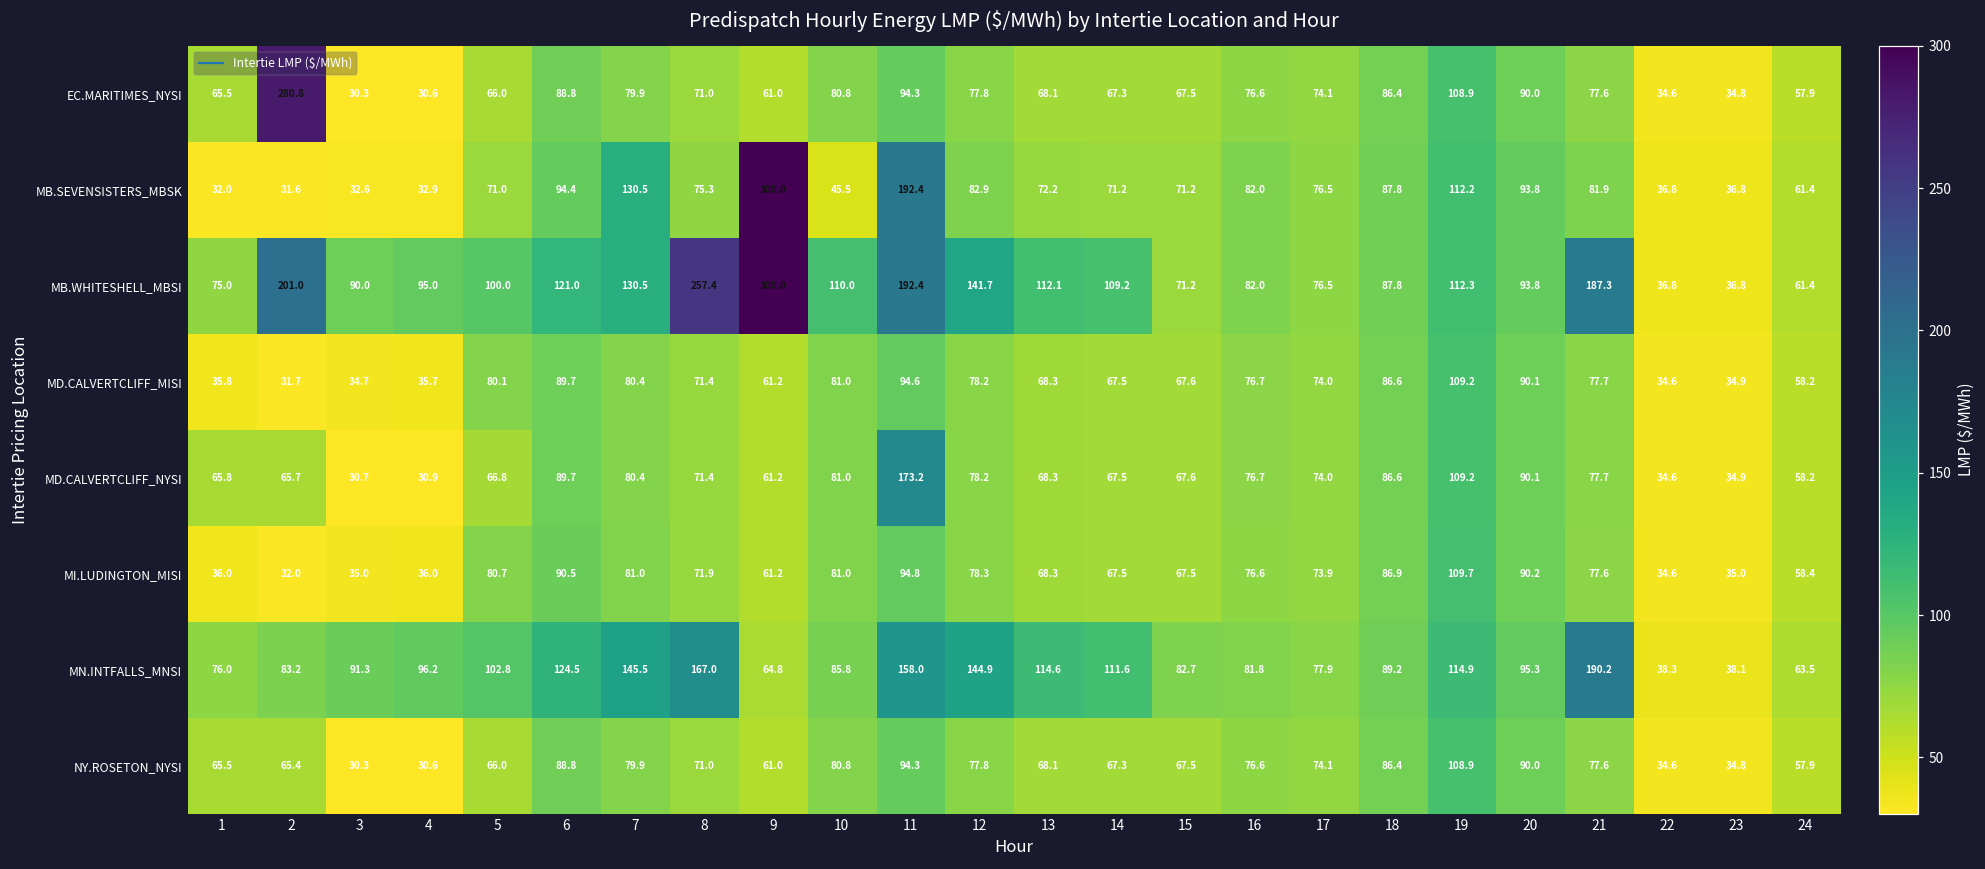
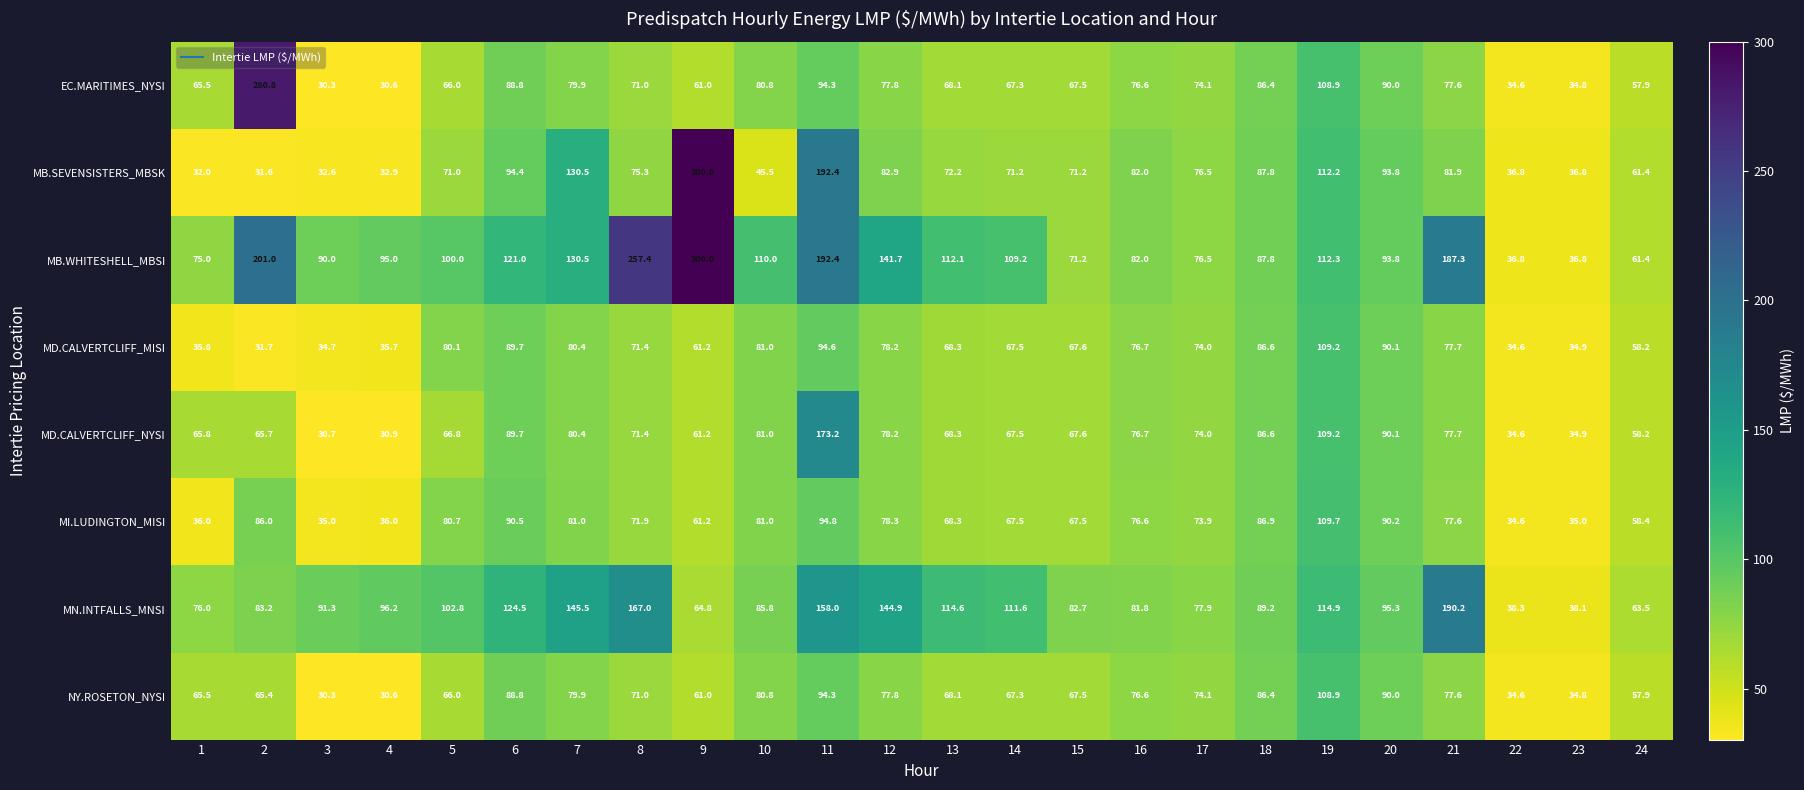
  {
    "EC.MARITIMES_NYSI": {
      "1": 65.5,
      "2": 280.8,
      "3": 30.3,
      "4": 30.6,
      "5": 66.0,
      "6": 88.8,
      "7": 79.9,
      "8": 71.0,
      "9": 61.0,
      "10": 80.8,
      "11": 94.3,
      "12": 77.8,
      "13": 68.1,
      "14": 67.3,
      "15": 67.5,
      "16": 76.6,
      "17": 74.1,
      "18": 86.4,
      "19": 108.9,
      "20": 90.0,
      "21": 77.6,
      "22": 34.6,
      "23": 34.8,
      "24": 57.9
    },
    "MB.SEVENSISTERS_MBSK": {
      "1": 32.0,
      "2": 31.6,
      "3": 32.6,
      "4": 32.9,
      "5": 71.0,
      "6": 94.4,
      "7": 130.5,
      "8": 75.3,
      "9": 300.0,
      "10": 45.5,
      "11": 192.4,
      "12": 82.9,
      "13": 72.2,
      "14": 71.2,
      "15": 71.2,
      "16": 82.0,
      "17": 76.5,
      "18": 87.8,
      "19": 112.2,
      "20": 93.8,
      "21": 81.9,
      "22": 36.8,
      "23": 36.8,
      "24": 61.4
    },
    "MB.WHITESHELL_MBSI": {
      "1": 75.0,
      "2": 201.0,
      "3": 90.0,
      "4": 95.0,
      "5": 100.0,
      "6": 121.0,
      "7": 130.5,
      "8": 257.4,
      "9": 300.0,
      "10": 110.0,
      "11": 192.4,
      "12": 141.7,
      "13": 112.1,
      "14": 109.2,
      "15": 71.2,
      "16": 82.0,
      "17": 76.5,
      "18": 87.8,
      "19": 112.3,
      "20": 93.8,
      "21": 187.3,
      "22": 36.8,
      "23": 36.8,
      "24": 61.4
    },
    "MD.CALVERTCLIFF_MISI": {
      "1": 35.8,
      "2": 31.7,
      "3": 34.7,
      "4": 35.7,
      "5": 80.1,
      "6": 89.7,
      "7": 80.4,
      "8": 71.4,
      "9": 61.2,
      "10": 81.0,
      "11": 94.6,
      "12": 78.2,
      "13": 68.3,
      "14": 67.5,
      "15": 67.6,
      "16": 76.7,
      "17": 74.0,
      "18": 86.6,
      "19": 109.2,
      "20": 90.1,
      "21": 77.7,
      "22": 34.6,
      "23": 34.9,
      "24": 58.2
    },
    "MD.CALVERTCLIFF_NYSI": {
      "1": 65.8,
      "2": 65.7,
      "3": 30.7,
      "4": 30.9,
      "5": 66.8,
      "6": 89.7,
      "7": 80.4,
      "8": 71.4,
      "9": 61.2,
      "10": 81.0,
      "11": 173.2,
      "12": 78.2,
      "13": 68.3,
      "14": 67.5,
      "15": 67.6,
      "16": 76.7,
      "17": 74.0,
      "18": 86.6,
      "19": 109.2,
      "20": 90.1,
      "21": 77.7,
      "22": 34.6,
      "23": 34.9,
      "24": 58.2
    },
    "MI.LUDINGTON_MISI": {
      "1": 36.0,
-     "2": 32.0,
+     "2": 86.0,
      "3": 35.0,
      "4": 36.0,
      "5": 80.7,
      "6": 90.5,
      "7": 81.0,
      "8": 71.9,
      "9": 61.2,
      "10": 81.0,
      "11": 94.8,
      "12": 78.3,
      "13": 68.3,
      "14": 67.5,
      "15": 67.5,
      "16": 76.6,
      "17": 73.9,
      "18": 86.9,
      "19": 109.7,
      "20": 90.2,
      "21": 77.6,
      "22": 34.6,
      "23": 35.0,
      "24": 58.4
    },
    "MN.INTFALLS_MNSI": {
      "1": 76.0,
      "2": 83.2,
      "3": 91.3,
      "4": 96.2,
      "5": 102.8,
      "6": 124.5,
      "7": 145.5,
      "8": 167.0,
      "9": 64.8,
      "10": 85.8,
      "11": 158.0,
      "12": 144.9,
      "13": 114.6,
      "14": 111.6,
      "15": 82.7,
      "16": 81.8,
      "17": 77.9,
      "18": 89.2,
      "19": 114.9,
      "20": 95.3,
      "21": 190.2,
      "22": 38.3,
      "23": 38.1,
      "24": 63.5
    },
    "NY.ROSETON_NYSI": {
      "1": 65.5,
      "2": 65.4,
      "3": 30.3,
      "4": 30.6,
      "5": 66.0,
      "6": 88.8,
      "7": 79.9,
      "8": 71.0,
      "9": 61.0,
      "10": 80.8,
      "11": 94.3,
      "12": 77.8,
      "13": 68.1,
      "14": 67.3,
      "15": 67.5,
      "16": 76.6,
      "17": 74.1,
      "18": 86.4,
      "19": 108.9,
      "20": 90.0,
      "21": 77.6,
      "22": 34.6,
      "23": 34.8,
      "24": 57.9
    }
  }
